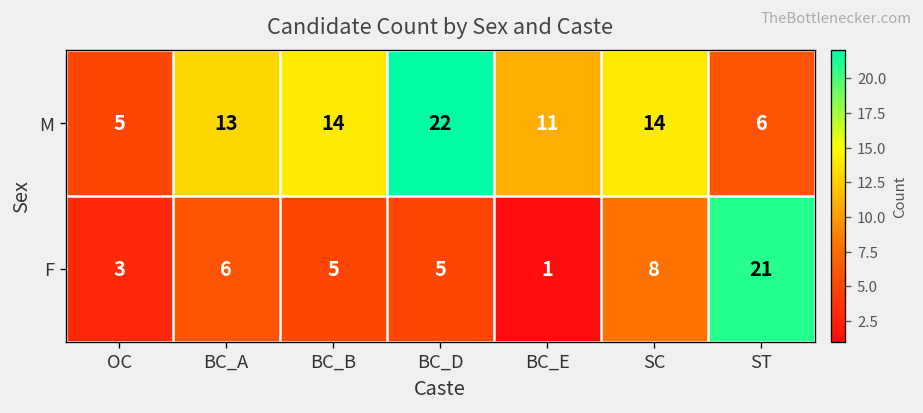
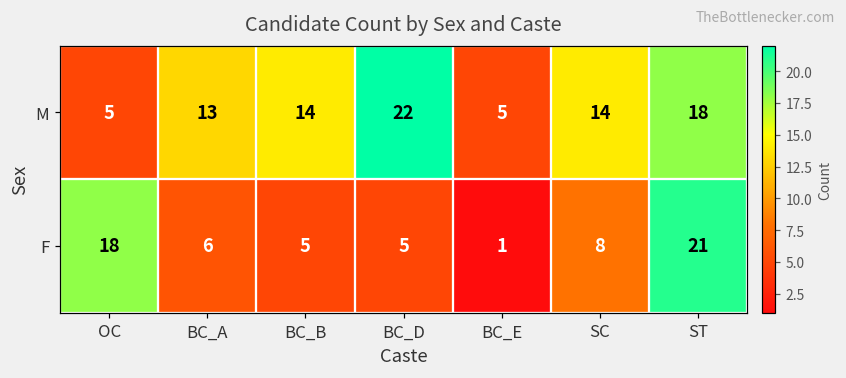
  {
    "M": {
      "OC": 5,
      "BC_A": 13,
      "BC_B": 14,
      "BC_D": 22,
-     "BC_E": 11,
+     "BC_E": 5,
      "SC": 14,
-     "ST": 6
+     "ST": 18
    },
    "F": {
-     "OC": 3,
+     "OC": 18,
      "BC_A": 6,
      "BC_B": 5,
      "BC_D": 5,
      "BC_E": 1,
      "SC": 8,
      "ST": 21
    }
  }
